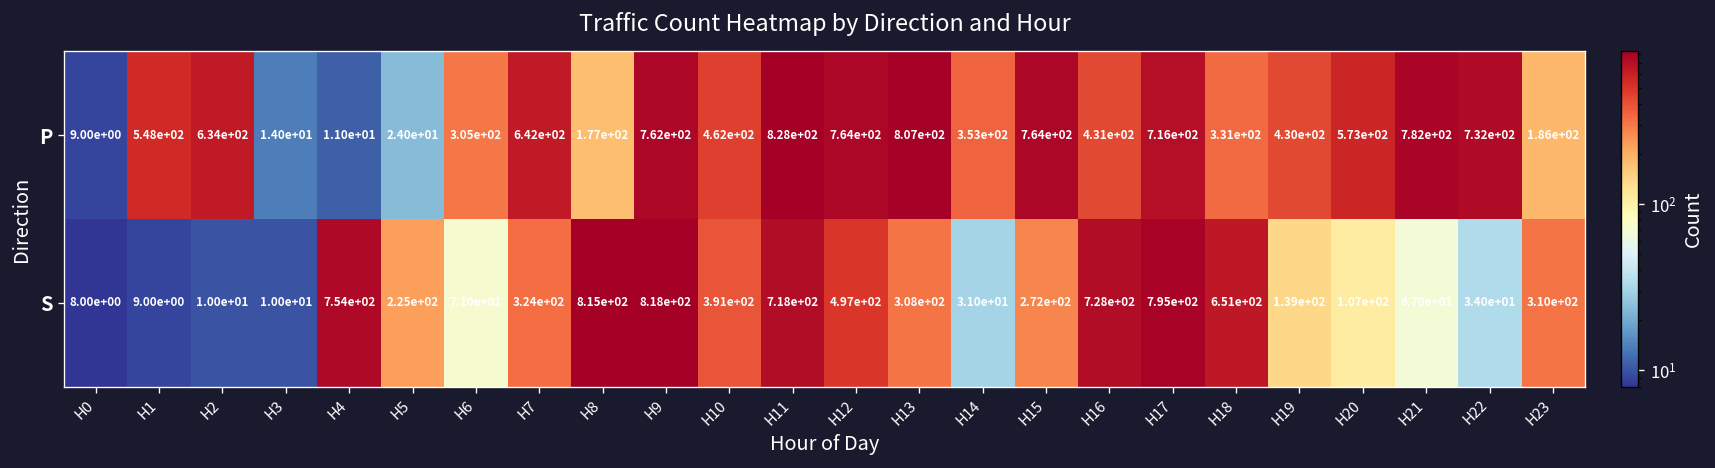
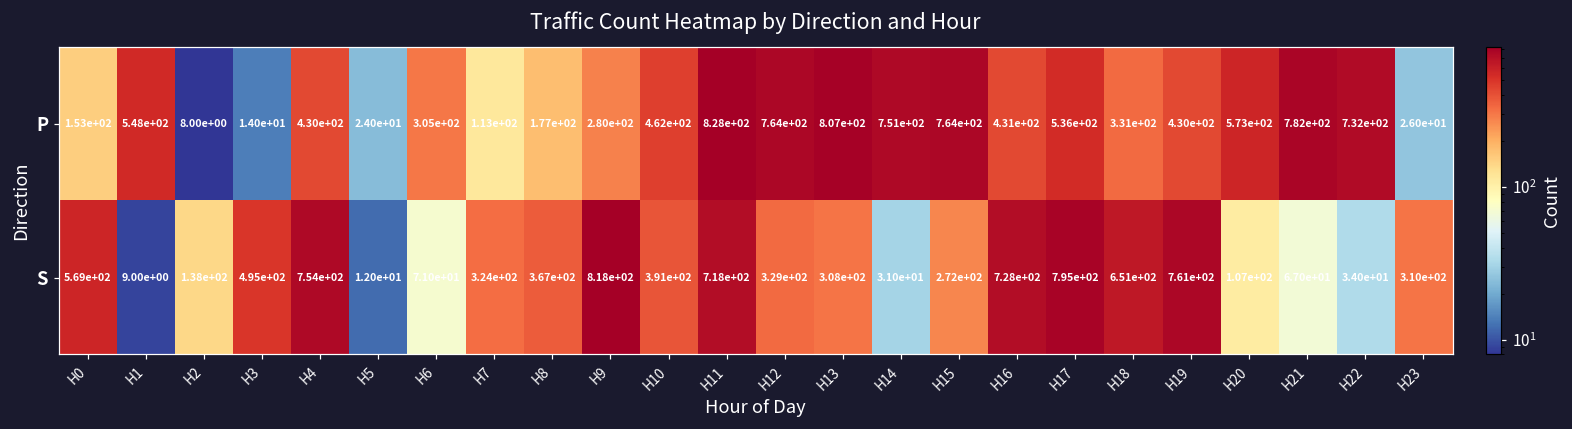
  {
    "P": {
-     "H0": "9.00e+00",
+     "H0": "1.53e+02",
      "H1": "5.48e+02",
-     "H2": "6.34e+02",
+     "H2": "8.00e+00",
      "H3": "1.40e+01",
-     "H4": "1.10e+01",
+     "H4": "4.30e+02",
      "H5": "2.40e+01",
      "H6": "3.05e+02",
-     "H7": "6.42e+02",
+     "H7": "1.13e+02",
      "H8": "1.77e+02",
-     "H9": "7.62e+02",
+     "H9": "2.80e+02",
      "H10": "4.62e+02",
      "H11": "8.28e+02",
      "H12": "7.64e+02",
      "H13": "8.07e+02",
-     "H14": "3.53e+02",
+     "H14": "7.51e+02",
      "H15": "7.64e+02",
      "H16": "4.31e+02",
-     "H17": "7.16e+02",
+     "H17": "5.36e+02",
      "H18": "3.31e+02",
      "H19": "4.30e+02",
      "H20": "5.73e+02",
      "H21": "7.82e+02",
      "H22": "7.32e+02",
-     "H23": "1.86e+02"
+     "H23": "2.60e+01"
    },
    "S": {
-     "H0": "8.00e+00",
+     "H0": "5.69e+02",
      "H1": "9.00e+00",
-     "H2": "1.00e+01",
-     "H3": "1.00e+01",
+     "H2": "1.38e+02",
+     "H3": "4.95e+02",
      "H4": "7.54e+02",
-     "H5": "2.25e+02",
+     "H5": "1.20e+01",
      "H6": "7.10e+01",
      "H7": "3.24e+02",
-     "H8": "8.15e+02",
+     "H8": "3.67e+02",
      "H9": "8.18e+02",
      "H10": "3.91e+02",
      "H11": "7.18e+02",
-     "H12": "4.97e+02",
+     "H12": "3.29e+02",
      "H13": "3.08e+02",
      "H14": "3.10e+01",
      "H15": "2.72e+02",
      "H16": "7.28e+02",
      "H17": "7.95e+02",
      "H18": "6.51e+02",
-     "H19": "1.39e+02",
+     "H19": "7.61e+02",
      "H20": "1.07e+02",
      "H22": "3.40e+01",
      "H23": "3.10e+02"
    }
  }
